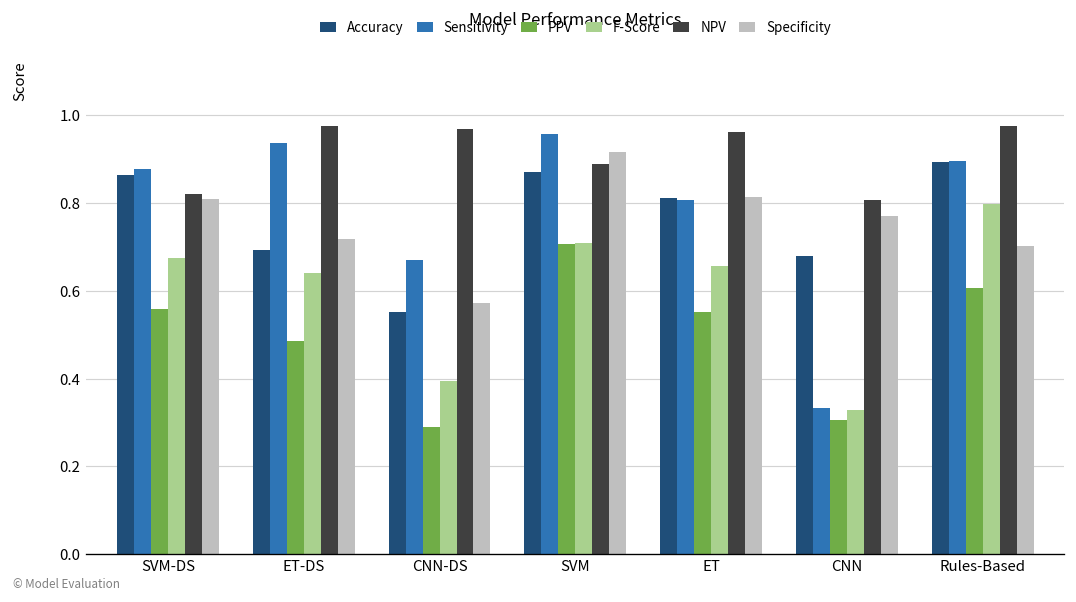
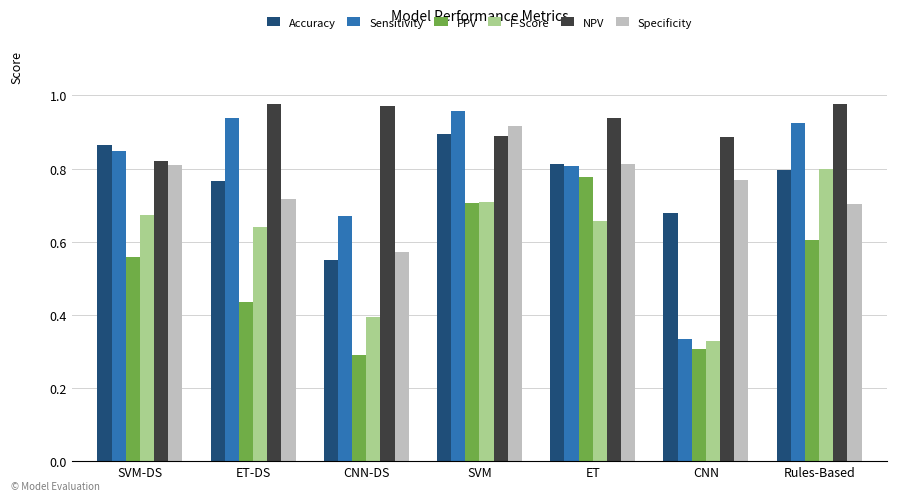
  {
    "Accuracy": {
      "SVM-DS": 0.87,
-     "ET-DS": 0.69,
+     "ET-DS": 0.77,
      "CNN-DS": 0.55,
-     "SVM": 0.87,
+     "SVM": 0.90,
      "ET": 0.81,
      "CNN": 0.68,
-     "Rules-Based": 0.89
+     "Rules-Based": 0.80
    },
    "Sensitivity": {
-     "SVM-DS": 0.88,
+     "SVM-DS": 0.85,
      "ET-DS": 0.94,
      "CNN-DS": 0.67,
      "SVM": 0.96,
      "ET": 0.81,
      "CNN": 0.33,
-     "Rules-Based": 0.90
+     "Rules-Based": 0.92
    },
    "PPV": {
      "SVM-DS": 0.56,
-     "ET-DS": 0.49,
+     "ET-DS": 0.43,
      "CNN-DS": 0.29,
      "SVM": 0.71,
-     "ET": 0.55,
+     "ET": 0.78,
      "CNN": 0.31,
      "Rules-Based": 0.61
    },
    "NPV": {
      "SVM-DS": 0.82,
      "ET-DS": 0.98,
      "CNN-DS": 0.97,
      "SVM": 0.89,
-     "ET": 0.96,
-     "CNN": 0.81,
+     "ET": 0.94,
+     "CNN": 0.89,
      "Rules-Based": 0.98
    }
  }
